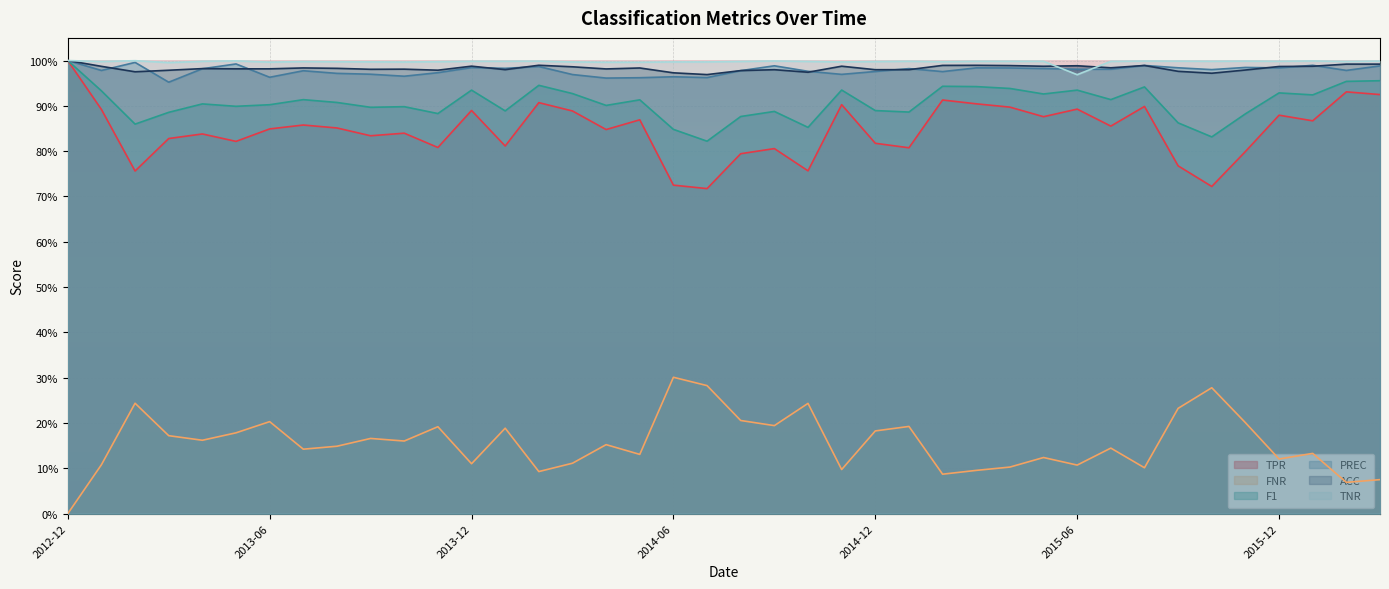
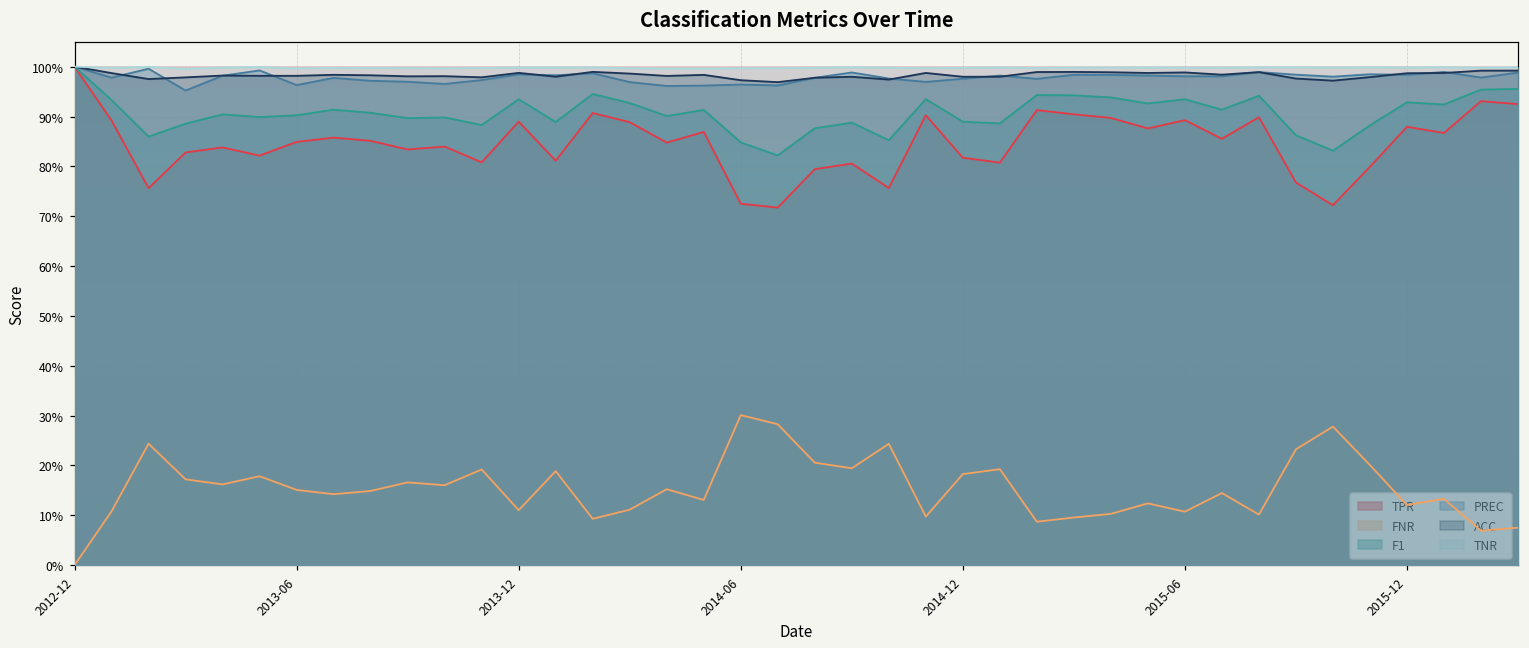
  {
    "TPR": {
      "2013-06": "85%",
      "2013-12": "89%",
      "2014-06": "73%",
      "2014-12": "82%",
      "2015-06": "89%",
      "2015-12": "88%"
    },
    "FNR": {
      "2012-12": "0%",
-     "2013-06": "20%",
+     "2013-06": "15%",
      "2013-12": "11%",
      "2014-06": "30%",
      "2014-12": "18%",
      "2015-06": "11%"
    },
    "TNR": {
      "2013-06": "100%",
      "2013-12": "100%",
      "2014-06": "100%",
      "2014-12": "100%",
-     "2015-06": "97%",
+     "2015-06": "100%",
      "2015-12": "100%"
    }
  }
